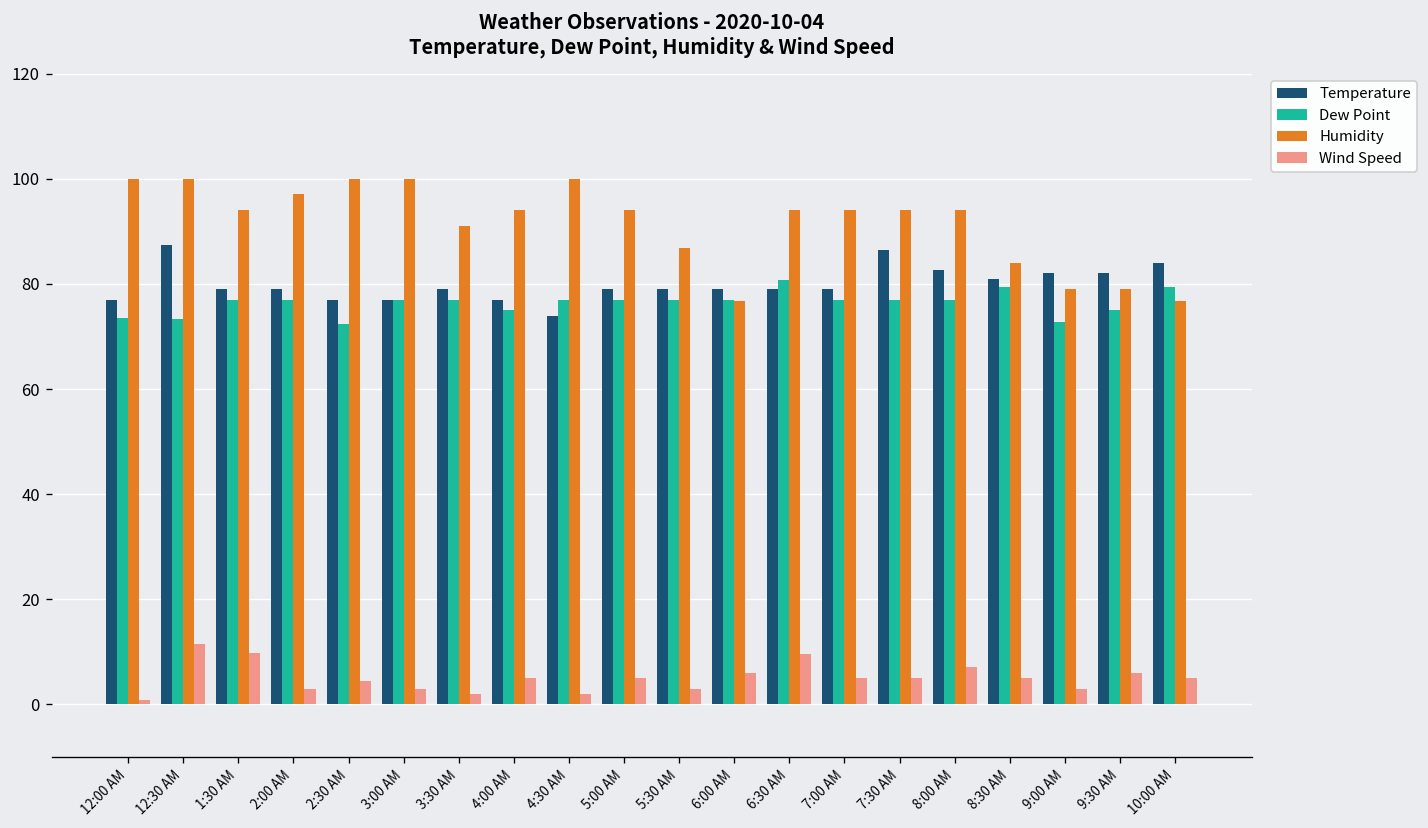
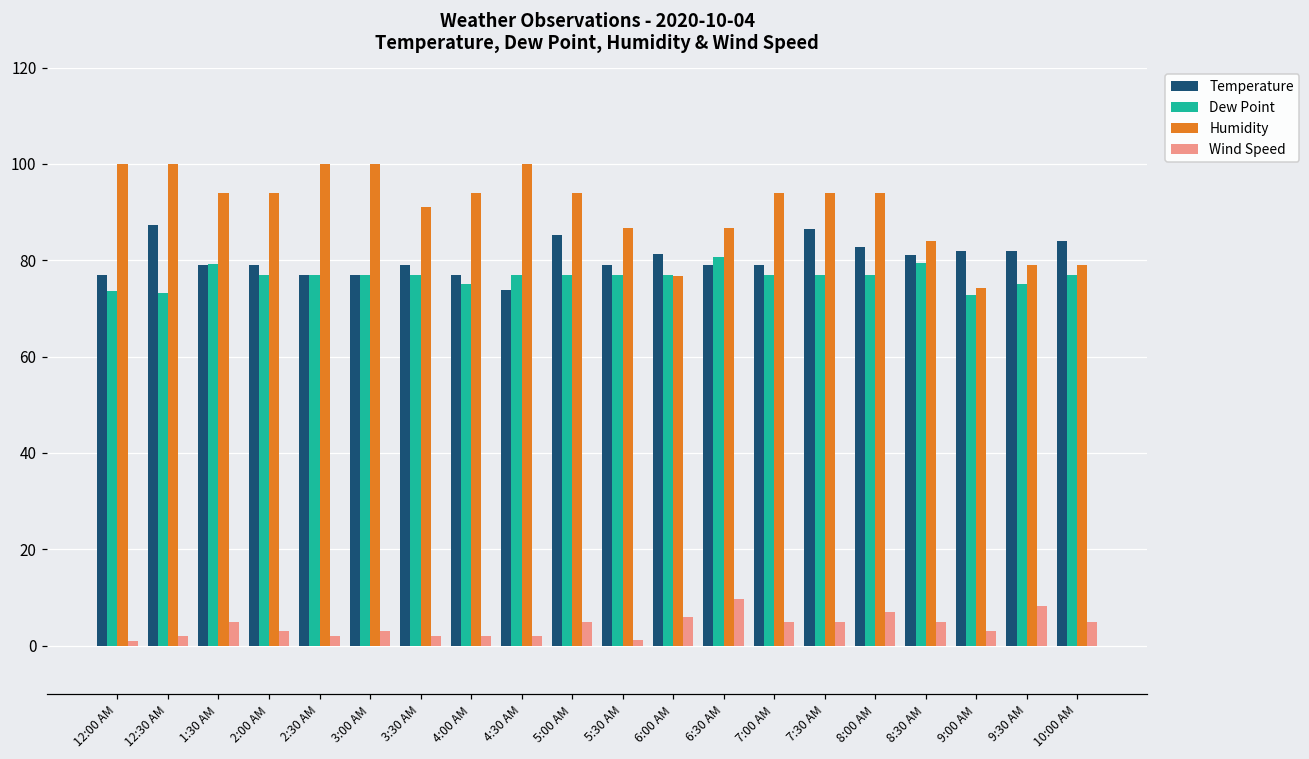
  {
    "Temperature": {
      "12:00 AM": 77,
      "12:30 AM": 87,
      "1:30 AM": 79,
      "2:00 AM": 79,
      "2:30 AM": 77,
      "3:00 AM": 77,
      "3:30 AM": 79,
      "4:00 AM": 77,
      "4:30 AM": 74,
-     "5:00 AM": 79,
+     "5:00 AM": 85,
      "5:30 AM": 79,
-     "6:00 AM": 79,
+     "6:00 AM": 81,
      "6:30 AM": 79,
      "7:00 AM": 79,
      "7:30 AM": 87,
      "8:00 AM": 83,
      "8:30 AM": 81,
      "9:00 AM": 82,
      "9:30 AM": 82,
      "10:00 AM": 84
    },
    "Dew Point": {
      "12:00 AM": 74,
      "12:30 AM": 73,
-     "1:30 AM": 77,
+     "1:30 AM": 79,
      "2:00 AM": 77,
-     "2:30 AM": 72,
+     "2:30 AM": 77,
      "3:00 AM": 77,
      "3:30 AM": 77,
      "4:00 AM": 75,
      "4:30 AM": 77,
      "5:00 AM": 77,
      "5:30 AM": 77,
      "6:00 AM": 77,
      "6:30 AM": 81,
      "7:00 AM": 77,
      "7:30 AM": 77,
      "8:00 AM": 77,
      "8:30 AM": 80,
      "9:00 AM": 73,
      "9:30 AM": 75,
-     "10:00 AM": 79
+     "10:00 AM": 77
    },
    "Humidity": {
      "12:00 AM": 100,
      "12:30 AM": 100,
      "1:30 AM": 94,
-     "2:00 AM": 97,
+     "2:00 AM": 94,
      "2:30 AM": 100,
      "3:00 AM": 100,
      "3:30 AM": 91,
      "4:00 AM": 94,
      "4:30 AM": 100,
      "5:00 AM": 94,
      "5:30 AM": 87,
      "6:00 AM": 77,
-     "6:30 AM": 94,
+     "6:30 AM": 87,
      "7:00 AM": 94,
      "7:30 AM": 94,
      "8:00 AM": 94,
      "8:30 AM": 84,
-     "9:00 AM": 79,
+     "9:00 AM": 74,
      "9:30 AM": 79,
-     "10:00 AM": 77
+     "10:00 AM": 79
    },
    "Wind Speed": {
      "12:00 AM": 1,
-     "12:30 AM": 12,
-     "1:30 AM": 10,
+     "12:30 AM": 2,
+     "1:30 AM": 5,
      "2:00 AM": 3,
-     "2:30 AM": 4,
+     "2:30 AM": 2,
      "3:00 AM": 3,
      "3:30 AM": 2,
-     "4:00 AM": 5,
+     "4:00 AM": 2,
      "4:30 AM": 2,
      "5:00 AM": 5,
-     "5:30 AM": 3,
+     "5:30 AM": 1,
      "6:00 AM": 6,
      "6:30 AM": 10,
      "7:00 AM": 5,
      "7:30 AM": 5,
      "8:00 AM": 7,
      "8:30 AM": 5,
      "9:00 AM": 3,
-     "9:30 AM": 6,
+     "9:30 AM": 8,
      "10:00 AM": 5
    }
  }
